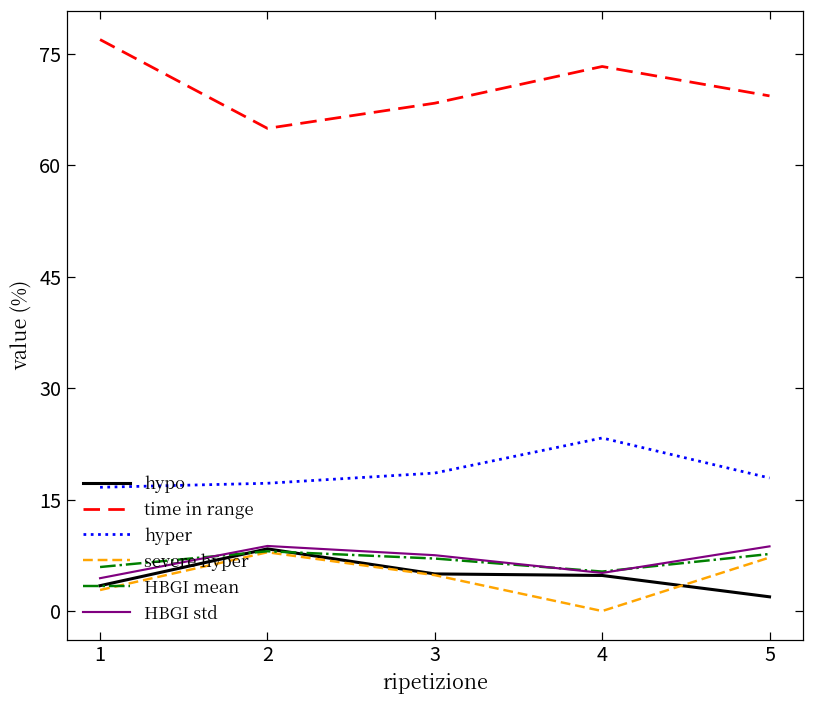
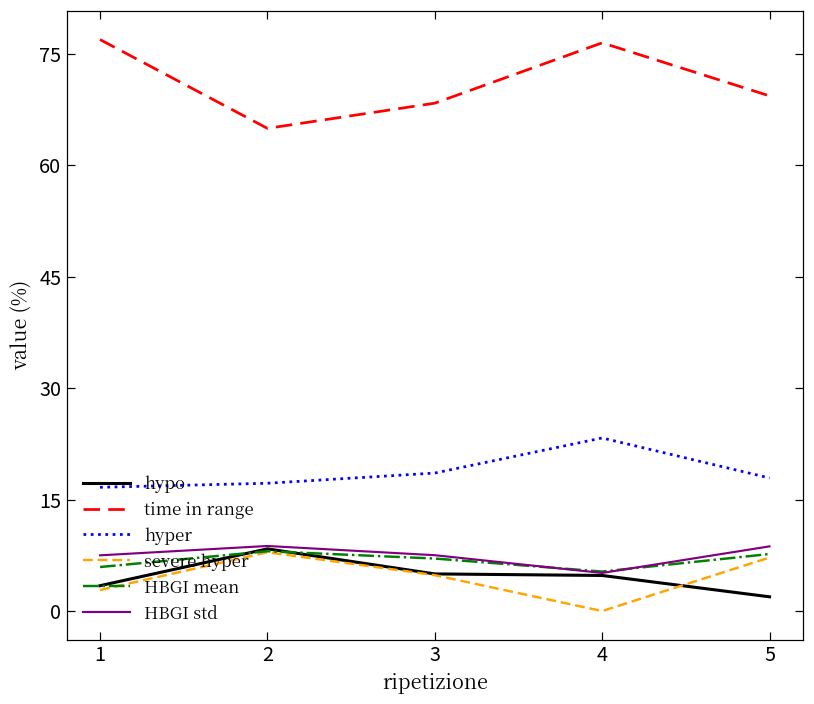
  {
    "hypo": {
      "1": 3,
      "5": 2
    },
    "time in range": {
      "1": 77,
      "2": 65,
      "3": 68,
-     "4": 73,
+     "4": 76,
      "5": 69
    },
    "hyper": {
      "1": 17,
      "2": 17,
      "3": 19,
      "4": 23,
      "5": 18
    },
    "severe hyper": {
      "1": 3,
      "4": 0,
      "5": 7
    },
    "HBGI mean": {
      "1": 6,
      "3": 7,
      "5": 8
    },
    "HBGI std": {
-     "1": 4,
+     "1": 7,
      "2": 9,
      "3": 8,
      "5": 9
    }
  }
